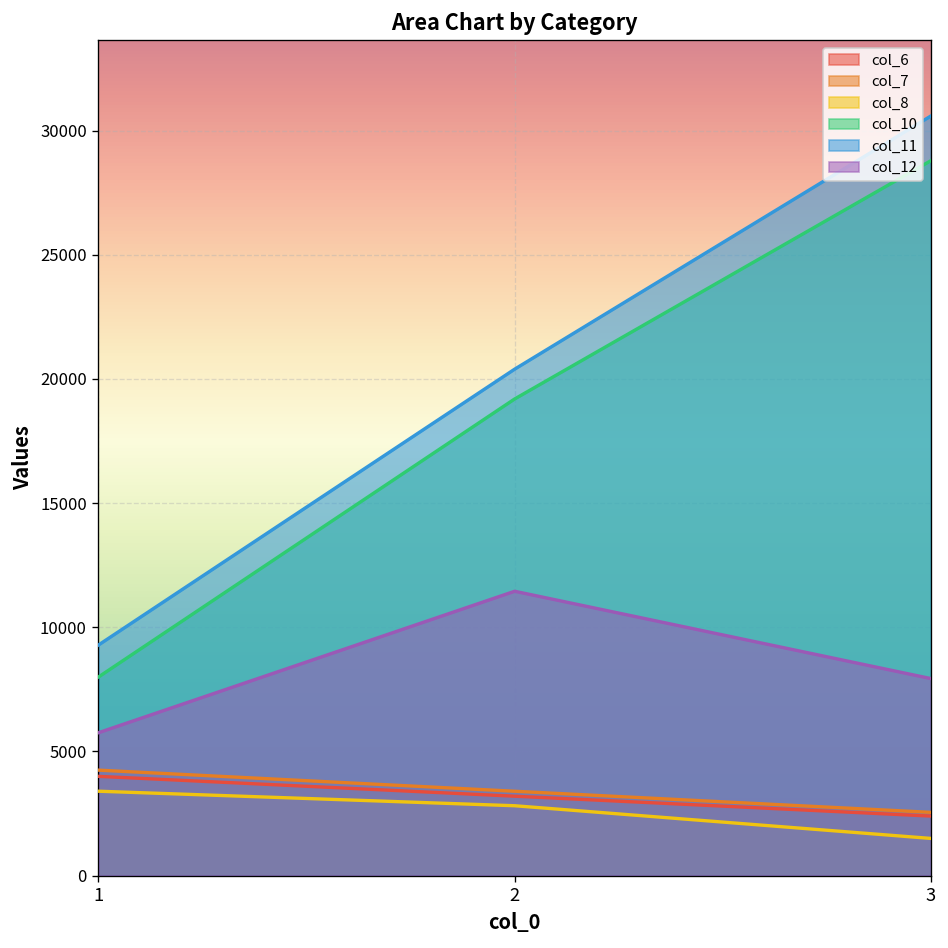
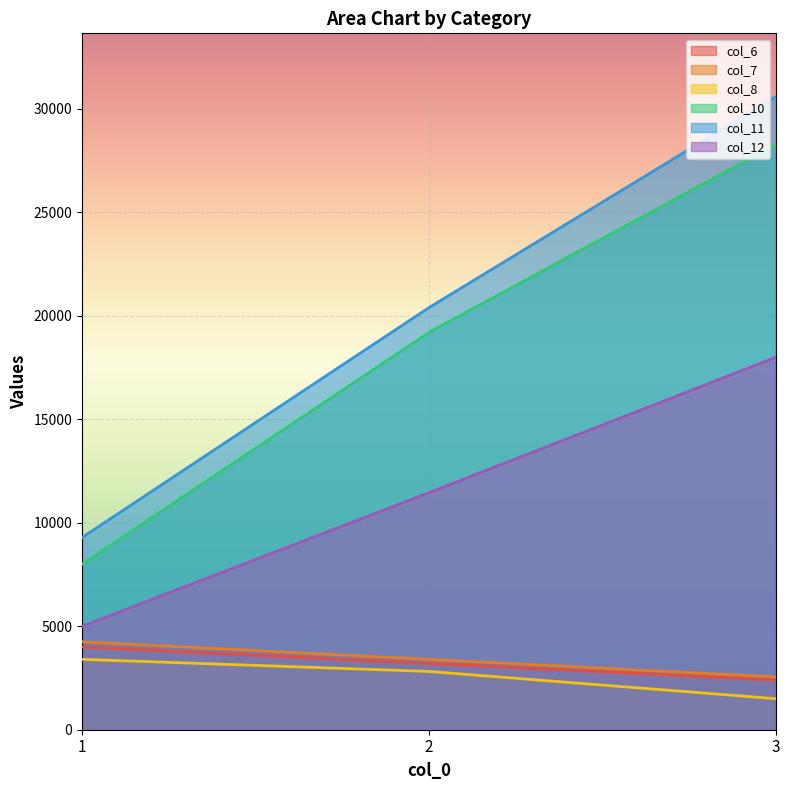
  {
    "col_8": {
      "1": 3400,
      "2": 2800,
      "3": 1500
    },
    "col_10": {
      "1": 8000,
      "2": 19200,
-     "3": 28800
+     "3": 28300
    },
    "col_11": {
      "1": 9300,
      "2": 20400,
      "3": 30600
    },
    "col_12": {
-     "1": 5800,
+     "1": 5000,
      "2": 11500,
-     "3": 7900
+     "3": 18000
    }
  }
